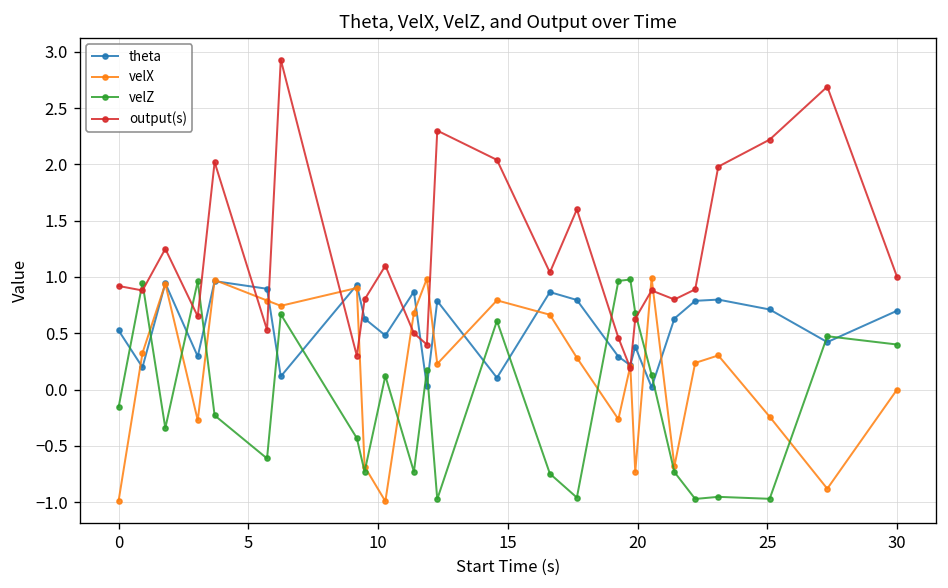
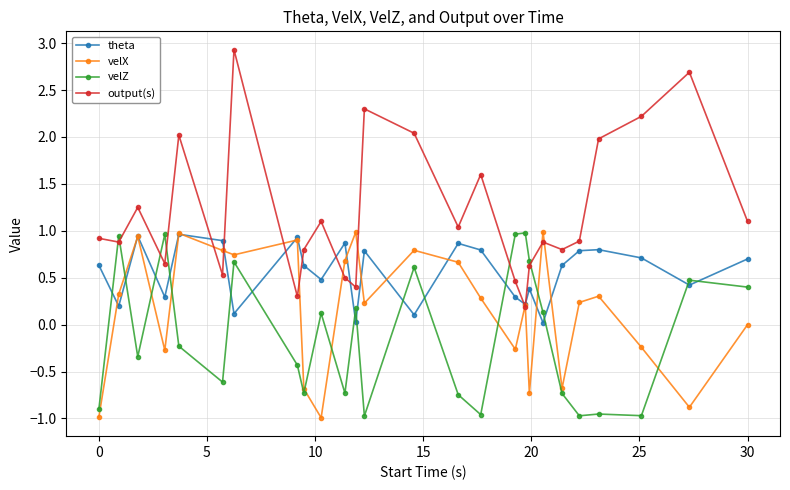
  {
    "theta": {
-     "0": 0.5,
+     "0": 0.6,
      "30": 0.7
    },
    "velX": {
      "0": -1.0,
      "30": 0.0
    },
    "velZ": {
-     "0": -0.2,
+     "0": -0.9,
      "30": 0.4
    },
    "output(s)": {
      "0": 0.9,
-     "30": 1.0
+     "30": 1.1
    }
  }
